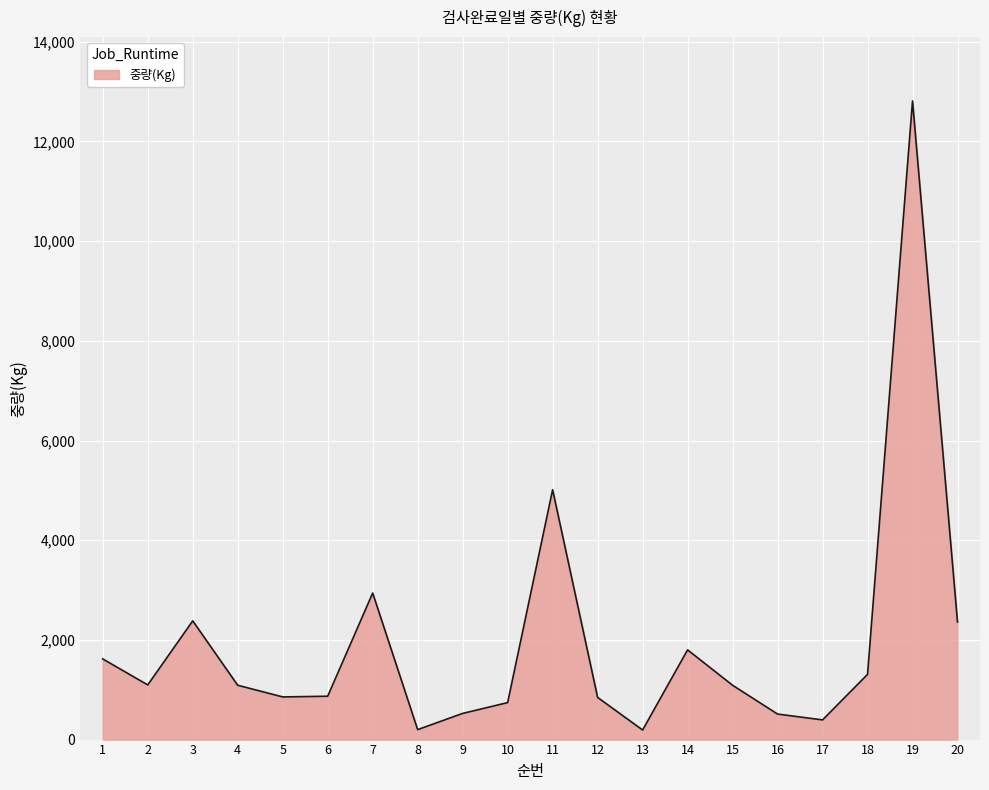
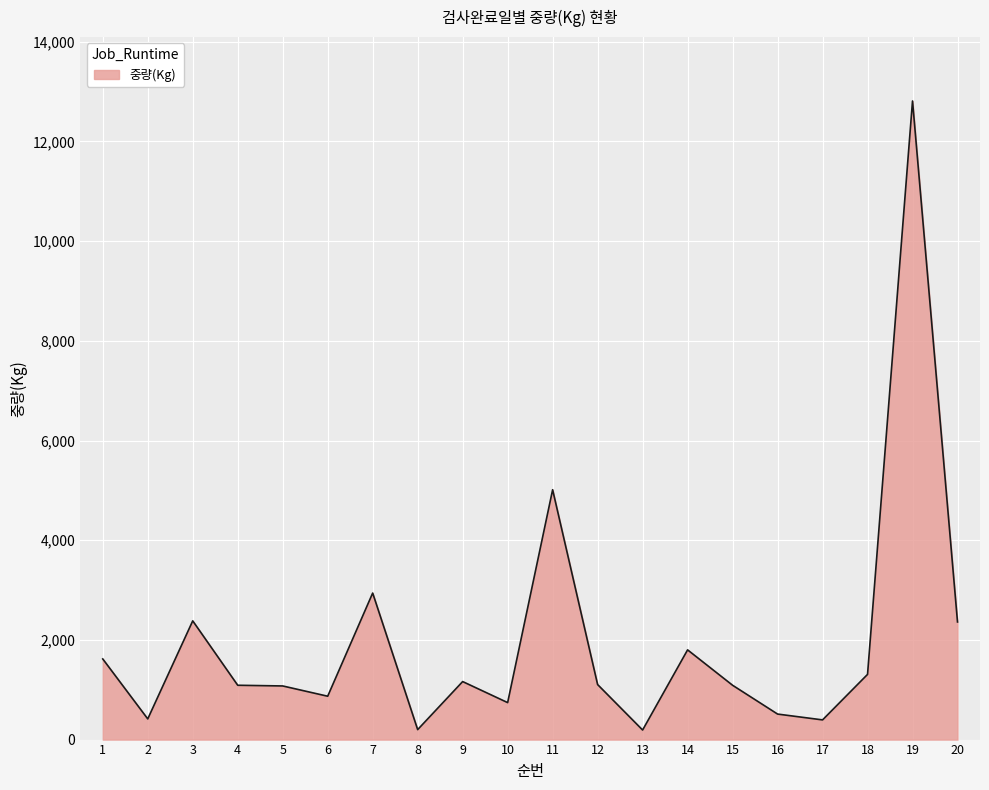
  {
    "1": "1,600",
-   "2": "1,100",
+   "2": "400",
    "3": "2,400",
    "4": "1,100",
-   "5": "900",
+   "5": "1,100",
    "6": "900",
    "7": "2,900",
    "8": "200",
-   "9": "500",
+   "9": "1,200",
    "10": "700",
    "11": "5,000",
-   "12": "800",
+   "12": "1,100",
    "13": "200",
    "14": "1,800",
    "15": "1,100",
    "16": "500",
    "17": "400",
    "18": "1,300",
    "19": "12,800",
    "20": "2,400"
  }
